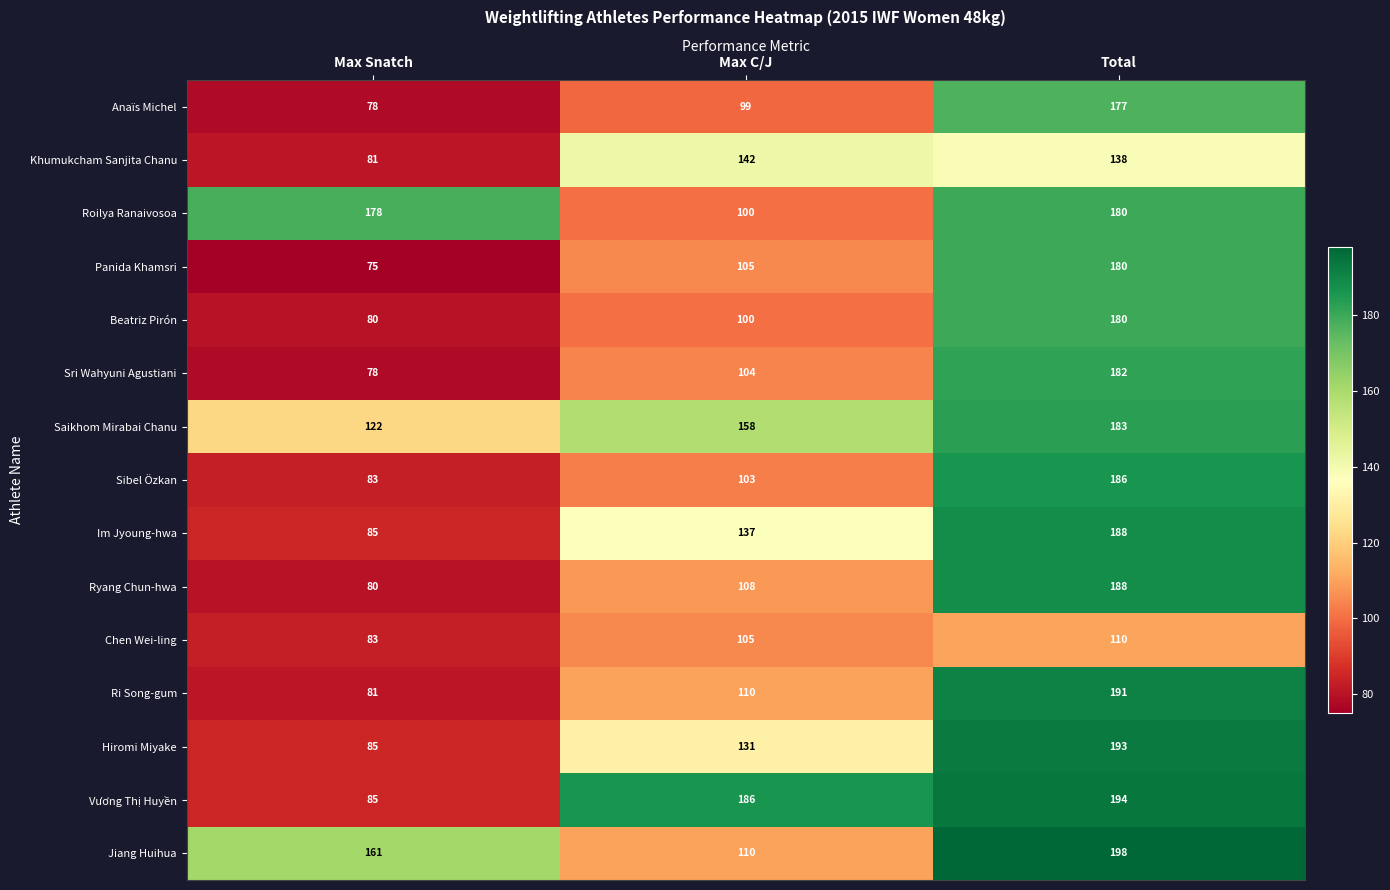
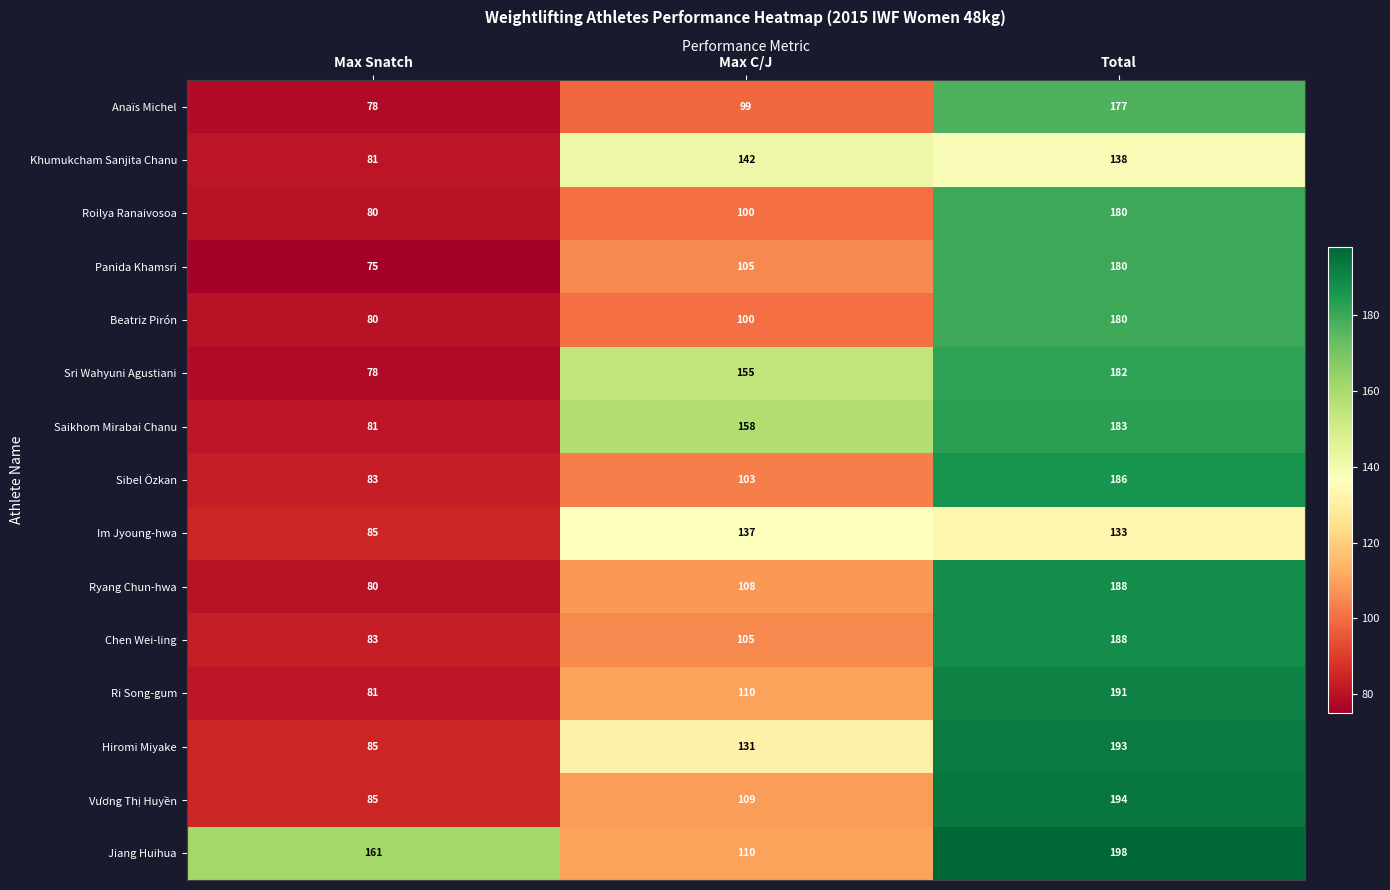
  {
    "Anaïs Michel": {
      "Max Snatch": 78,
      "Max C/J": 99,
      "Total": 177
    },
    "Khumukcham Sanjita Chanu": {
      "Max Snatch": 81,
      "Max C/J": 142,
      "Total": 138
    },
    "Roilya Ranaivosoa": {
-     "Max Snatch": 178,
+     "Max Snatch": 80,
      "Max C/J": 100,
      "Total": 180
    },
    "Panida Khamsri": {
      "Max Snatch": 75,
      "Max C/J": 105,
      "Total": 180
    },
    "Beatriz Pirón": {
      "Max Snatch": 80,
      "Max C/J": 100,
      "Total": 180
    },
    "Sri Wahyuni Agustiani": {
      "Max Snatch": 78,
-     "Max C/J": 104,
+     "Max C/J": 155,
      "Total": 182
    },
    "Saikhom Mirabai Chanu": {
-     "Max Snatch": 122,
+     "Max Snatch": 81,
      "Max C/J": 158,
      "Total": 183
    },
    "Sibel Özkan": {
      "Max Snatch": 83,
      "Max C/J": 103,
      "Total": 186
    },
    "Im Jyoung-hwa": {
      "Max Snatch": 85,
      "Max C/J": 137,
-     "Total": 188
+     "Total": 133
    },
    "Ryang Chun-hwa": {
      "Max Snatch": 80,
      "Max C/J": 108,
      "Total": 188
    },
    "Chen Wei-ling": {
      "Max Snatch": 83,
      "Max C/J": 105,
-     "Total": 110
+     "Total": 188
    },
    "Ri Song-gum": {
      "Max Snatch": 81,
      "Max C/J": 110,
      "Total": 191
    },
    "Hiromi Miyake": {
      "Max Snatch": 85,
      "Max C/J": 131,
      "Total": 193
    },
    "Vương Thị Huyền": {
      "Max Snatch": 85,
-     "Max C/J": 186,
+     "Max C/J": 109,
      "Total": 194
    },
    "Jiang Huihua": {
      "Max Snatch": 161,
      "Max C/J": 110,
      "Total": 198
    }
  }
